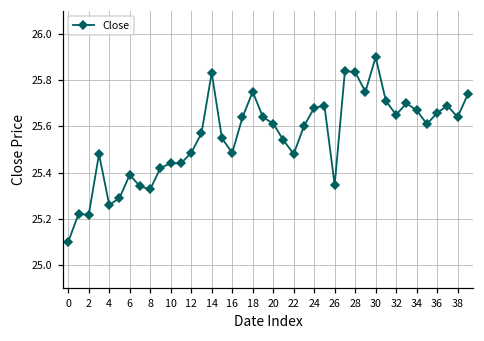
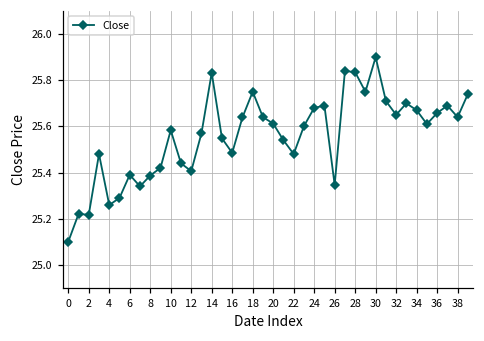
  {
    "0": 25.10,
    "2": 25.22,
    "4": 25.26,
    "6": 25.39,
-   "8": 25.33,
-   "10": 25.44,
-   "12": 25.49,
+   "8": 25.39,
+   "10": 25.58,
+   "12": 25.41,
    "14": 25.83,
    "16": 25.49,
    "18": 25.75,
    "20": 25.61,
    "22": 25.48,
    "24": 25.68,
    "26": 25.35,
    "28": 25.83,
    "30": 25.90,
    "32": 25.65,
    "34": 25.67,
    "36": 25.66,
    "38": 25.64
  }
